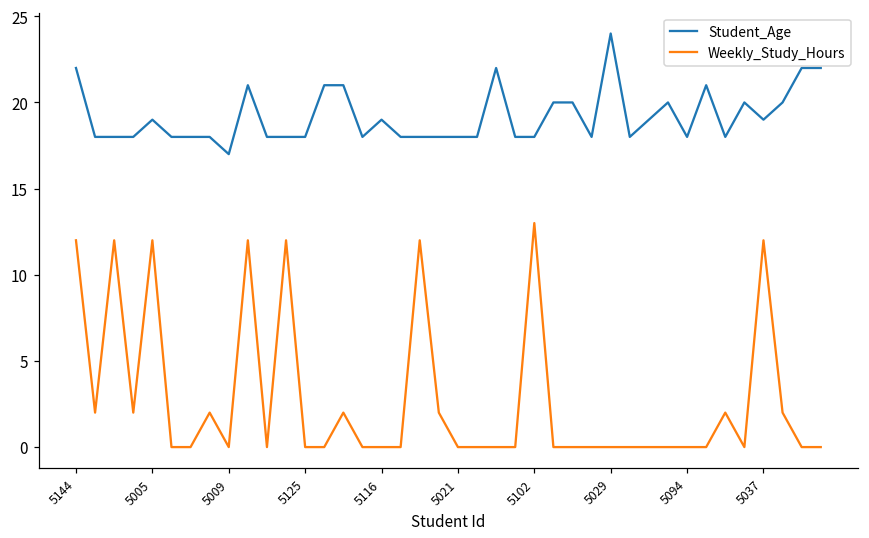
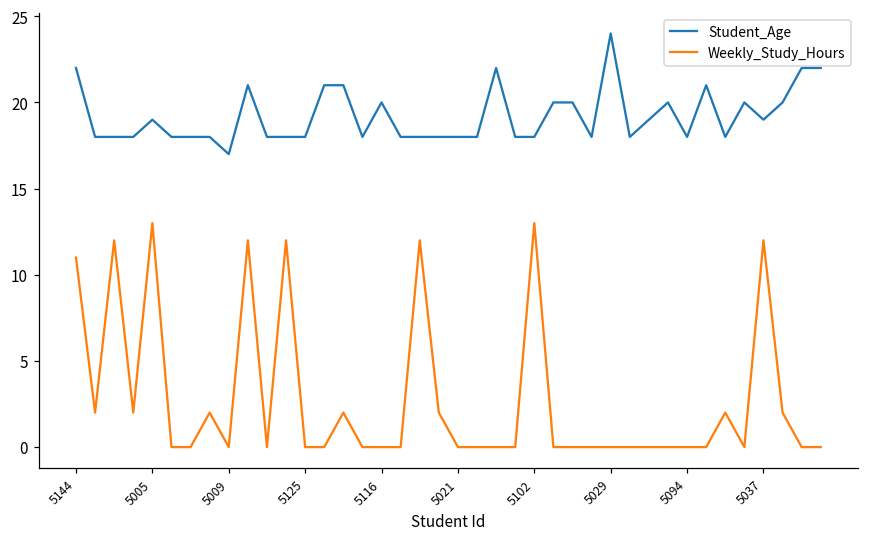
  {
    "Student_Age": {
      "5144": 22,
      "5005": 19,
      "5009": 17,
      "5125": 18,
-     "5116": 19,
+     "5116": 20,
      "5021": 18,
      "5102": 18,
      "5029": 24,
      "5094": 18,
      "5037": 19
    },
    "Weekly_Study_Hours": {
-     "5144": 12,
-     "5005": 12,
+     "5144": 11,
+     "5005": 13,
      "5009": 0,
      "5125": 0,
      "5116": 0,
      "5021": 0,
      "5102": 13,
      "5029": 0,
      "5094": 0,
      "5037": 12
    }
  }
